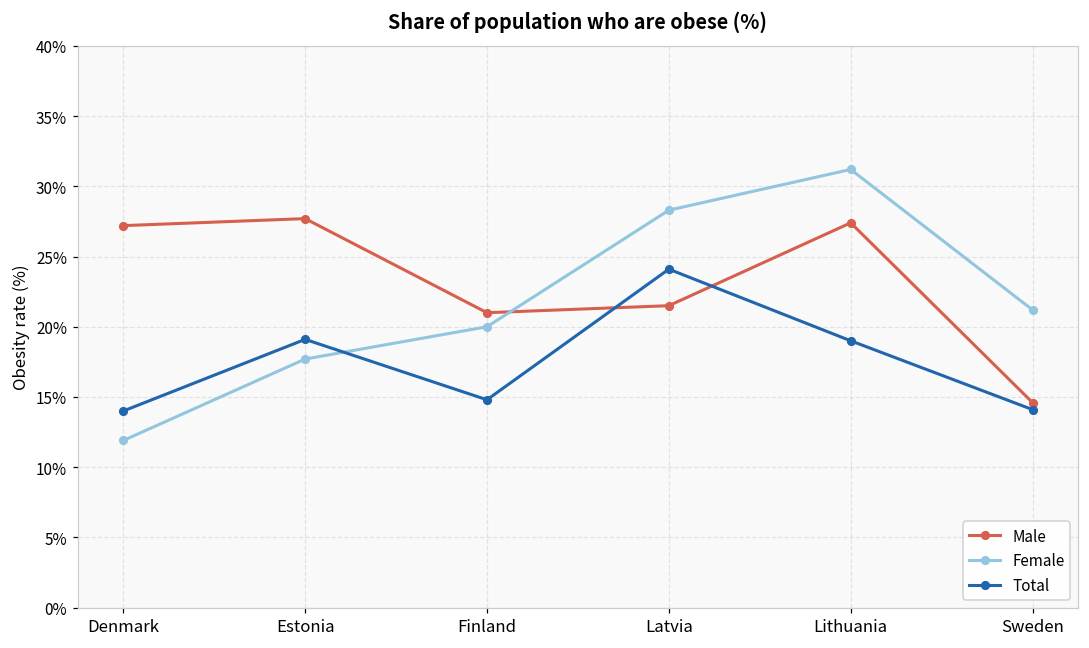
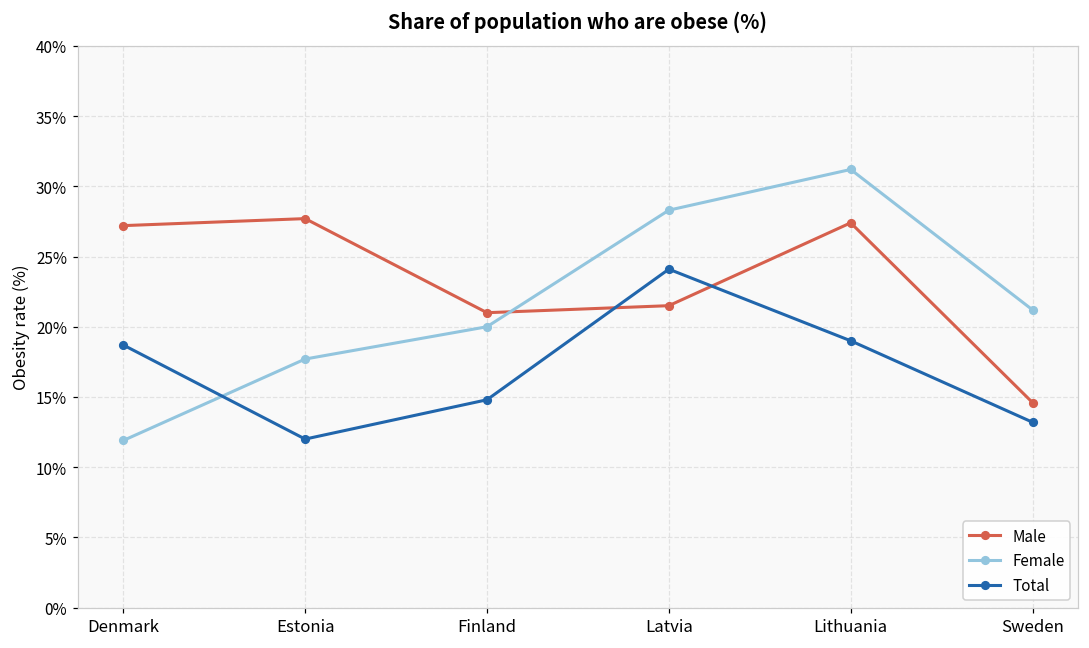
  {
    "Male": {
      "Denmark": "27.2%",
      "Estonia": "27.7%",
      "Finland": "21.0%",
      "Latvia": "21.5%",
      "Lithuania": "27.4%",
      "Sweden": "14.6%"
    },
    "Female": {
      "Denmark": "11.9%",
      "Estonia": "17.7%",
      "Finland": "20.0%",
      "Latvia": "28.3%",
      "Lithuania": "31.2%",
      "Sweden": "21.2%"
    },
    "Total": {
-     "Denmark": "14.0%",
-     "Estonia": "19.1%",
+     "Denmark": "18.7%",
+     "Estonia": "12.0%",
      "Finland": "14.8%",
      "Latvia": "24.1%",
      "Lithuania": "19.0%",
-     "Sweden": "14.1%"
+     "Sweden": "13.2%"
    }
  }
